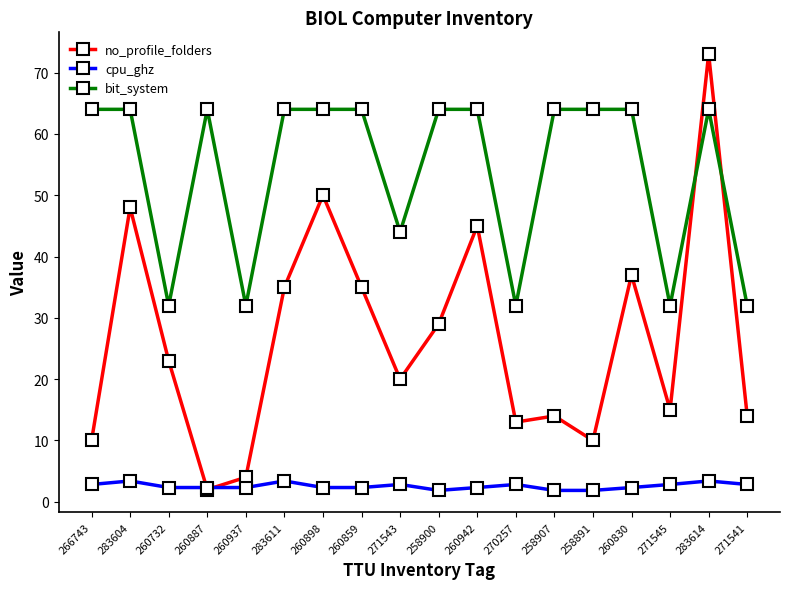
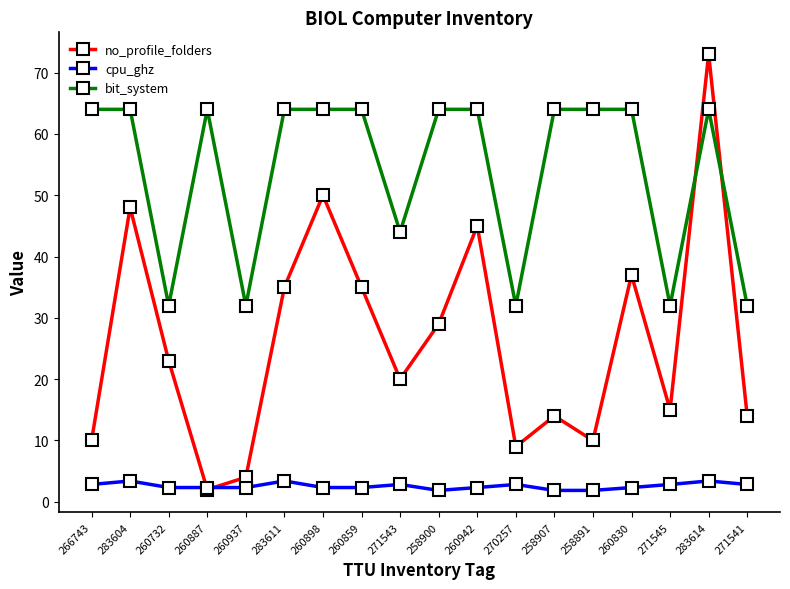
  {
    "no_profile_folders": {
      "266743": 10,
      "283604": 48,
      "260732": 23,
      "260937": 4,
      "283611": 35,
      "260898": 50,
      "260859": 35,
      "271543": 20,
      "258900": 29,
      "260942": 45,
-     "270257": 13,
+     "270257": 9,
      "258907": 14,
      "258891": 10,
      "260830": 37,
      "271545": 15,
      "283614": 73,
      "271541": 14
    },
    "cpu_ghz": {
      "266743": 3,
      "283604": 3,
      "260732": 2,
      "260937": 2,
      "283611": 3,
      "260898": 2,
      "260859": 2,
      "271543": 3,
      "258900": 2,
      "260942": 2,
      "270257": 3,
      "258907": 2,
      "258891": 2,
      "260830": 2,
      "271545": 3,
      "283614": 3,
      "271541": 3
    },
    "bit_system": {
      "266743": 64,
      "283604": 64,
      "260732": 32,
      "260887": 64,
      "260937": 32,
      "283611": 64,
      "260898": 64,
      "260859": 64,
      "271543": 44,
      "258900": 64,
      "260942": 64,
      "270257": 32,
      "258907": 64,
      "258891": 64,
      "260830": 64,
      "271545": 32,
      "283614": 64,
      "271541": 32
    }
  }
